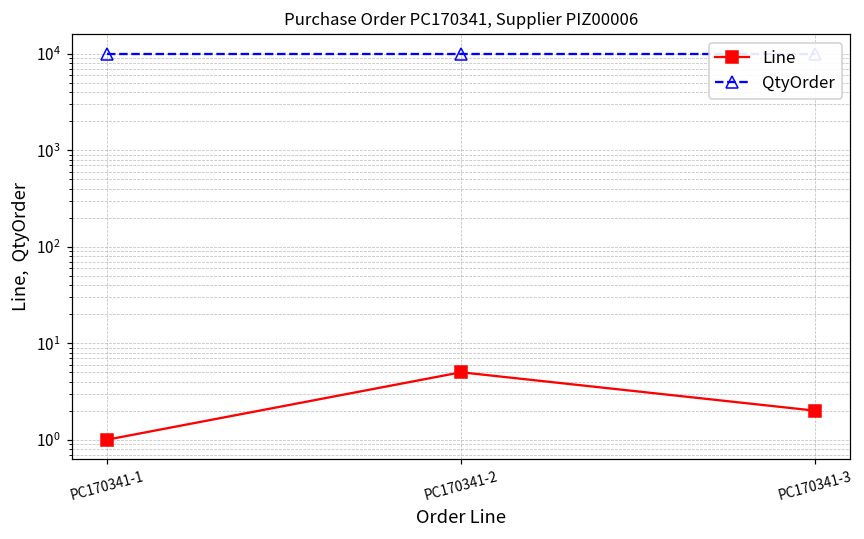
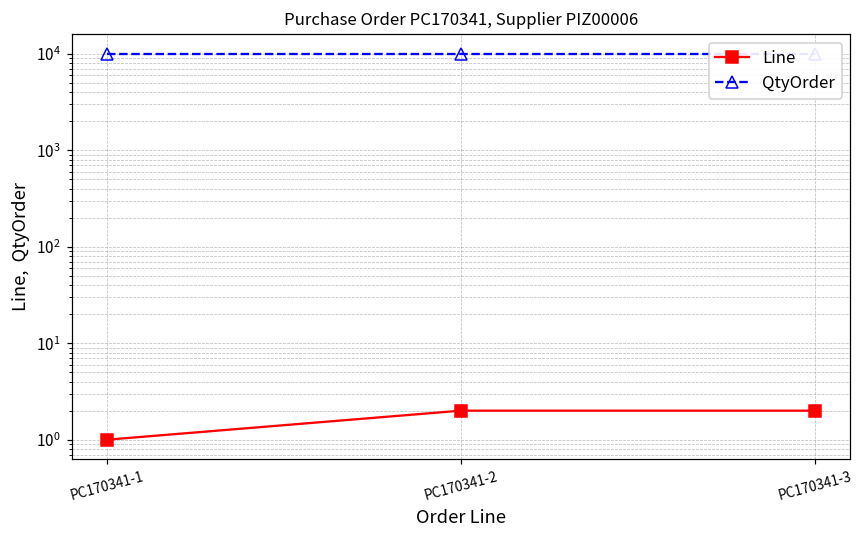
  {
    "Line": {
      "PC170341-1": 1,
-     "PC170341-2": 5,
+     "PC170341-2": 2,
      "PC170341-3": 2
    },
    "QtyOrder": {
      "PC170341-1": 10000,
      "PC170341-2": 10000
    }
  }
